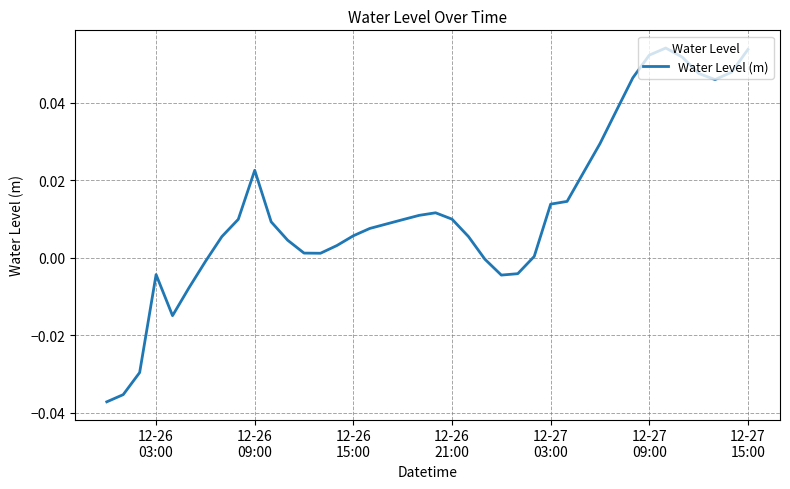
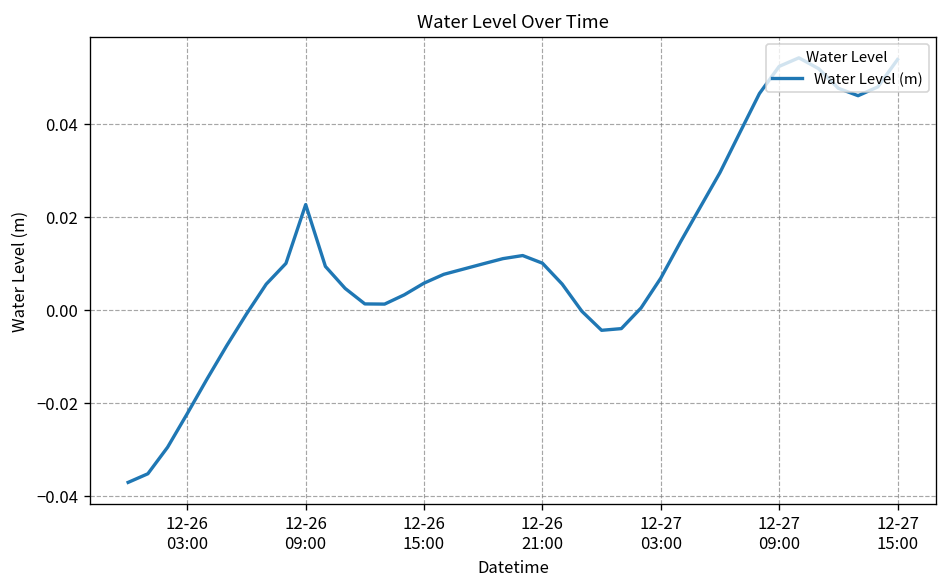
  {
-   "12-26 03:00": -0.004,
+   "12-26 03:00": -0.022,
    "12-26 09:00": 0.023,
    "12-26 15:00": 0.006,
    "12-26 21:00": 0.010,
-   "12-27 03:00": 0.014
+   "12-27 03:00": 0.007
  }
